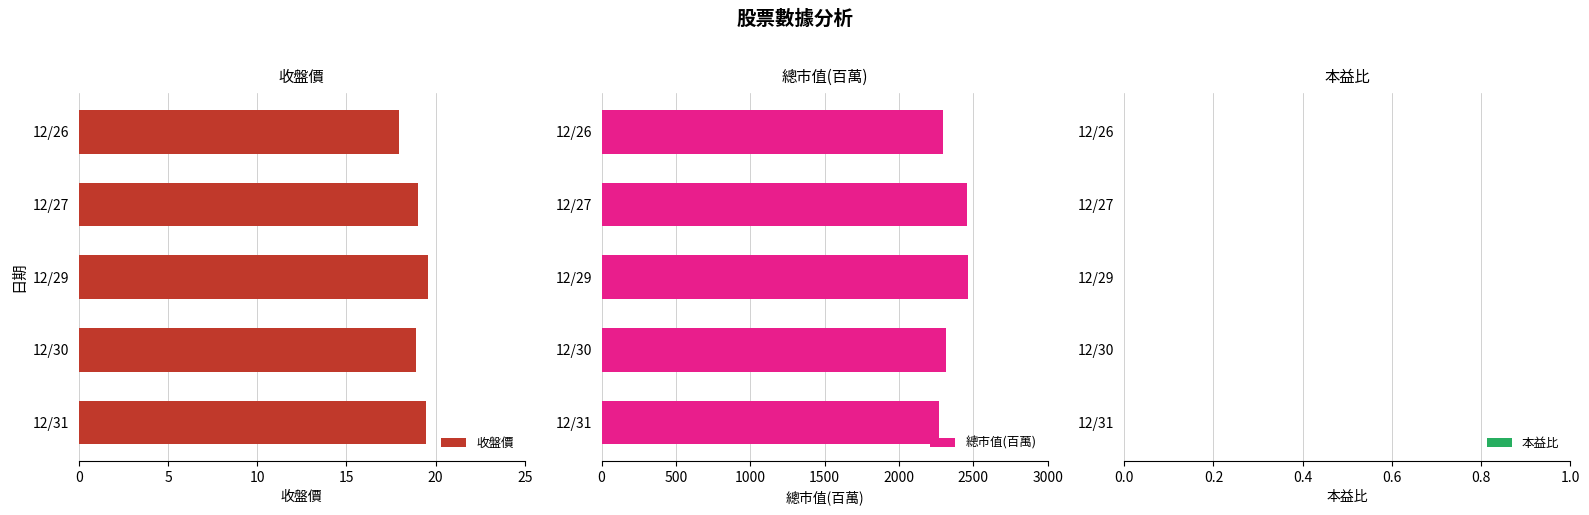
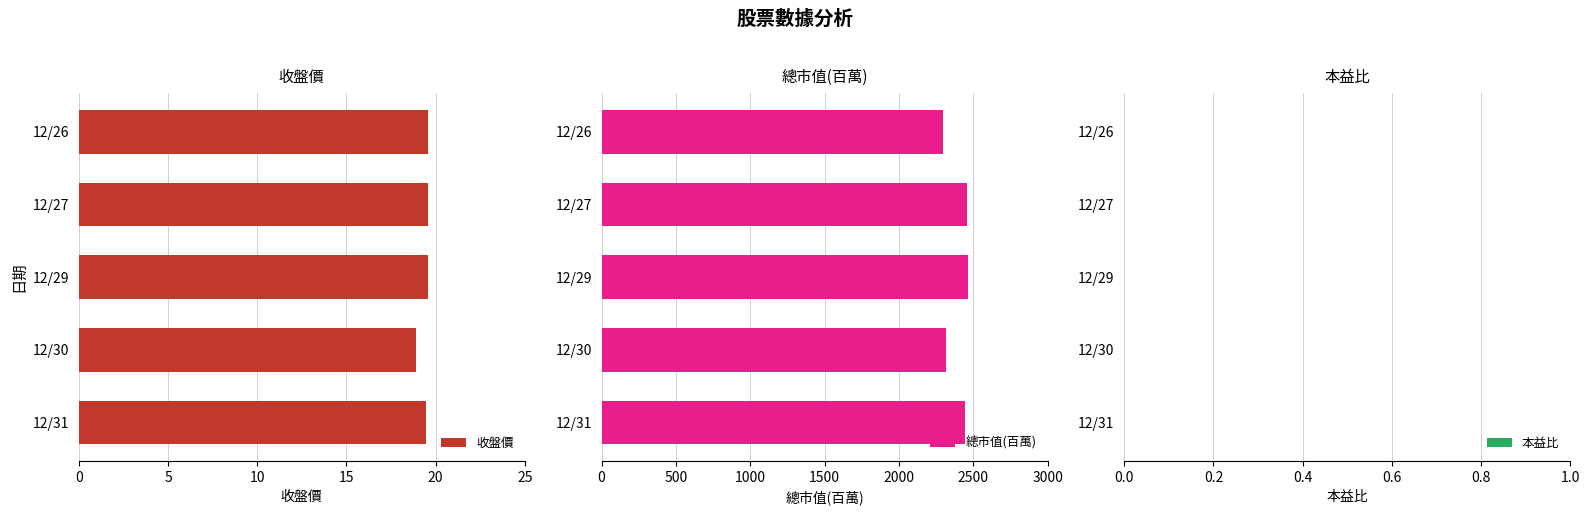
  {
    "收盤價": {
-     "12/26": 18.0,
-     "12/27": 19.0,
+     "12/26": 19.6,
+     "12/27": 19.6,
      "12/29": 19.6,
      "12/30": 18.9,
      "12/31": 19.5
    },
    "總市值(百萬)": {
      "12/26": 2300,
      "12/27": 2460,
      "12/29": 2470,
      "12/30": 2320,
-     "12/31": 2270
+     "12/31": 2450
    },
    "本益比": {
      "12/26": 0.00,
      "12/27": 0.00,
      "12/29": 0.00,
      "12/30": 0.00,
      "12/31": 0.00
    }
  }
